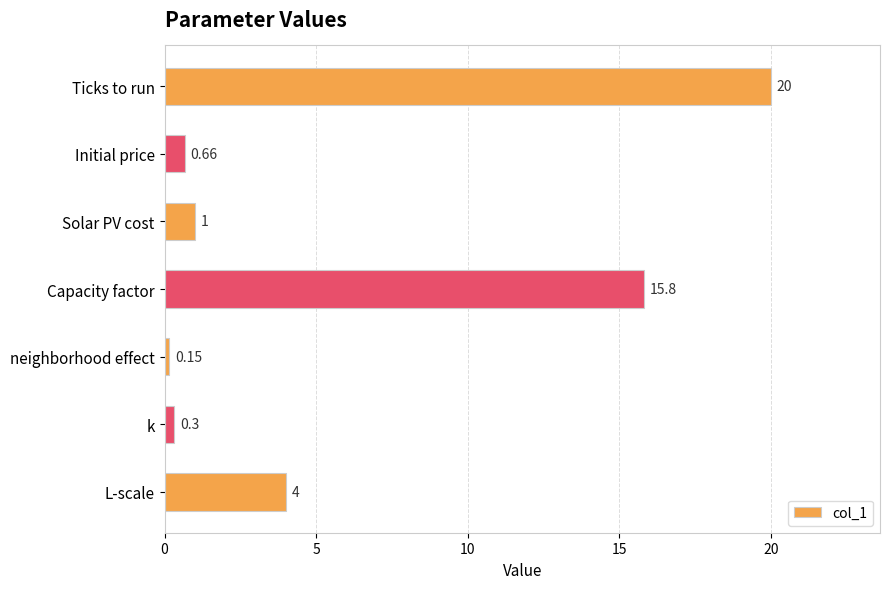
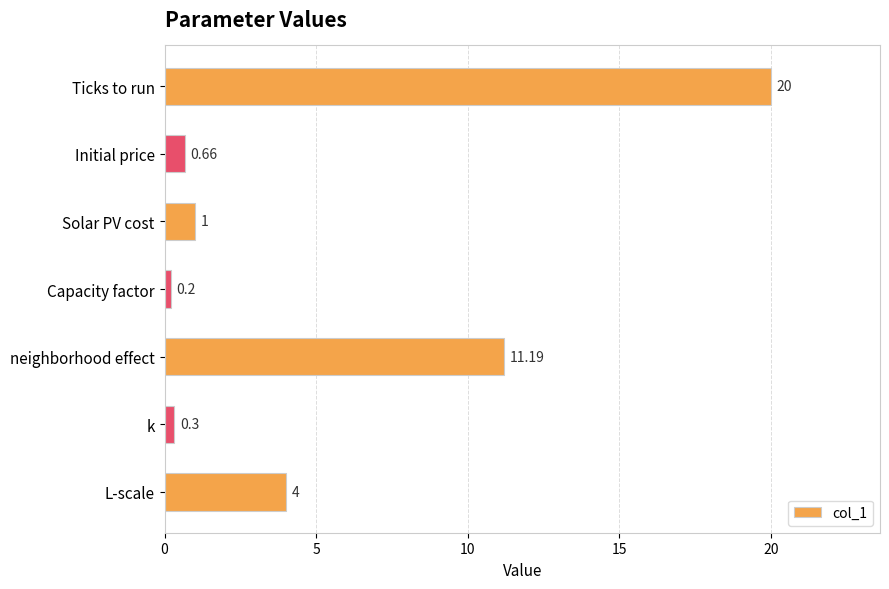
  {
    "Ticks to run": 20,
    "Initial price": 0.66,
    "Solar PV cost": 1,
-   "Capacity factor": 15.8,
-   "neighborhood effect": 0.15,
+   "Capacity factor": 0.2,
+   "neighborhood effect": 11.19,
    "k": 0.3,
    "L-scale": 4
  }
